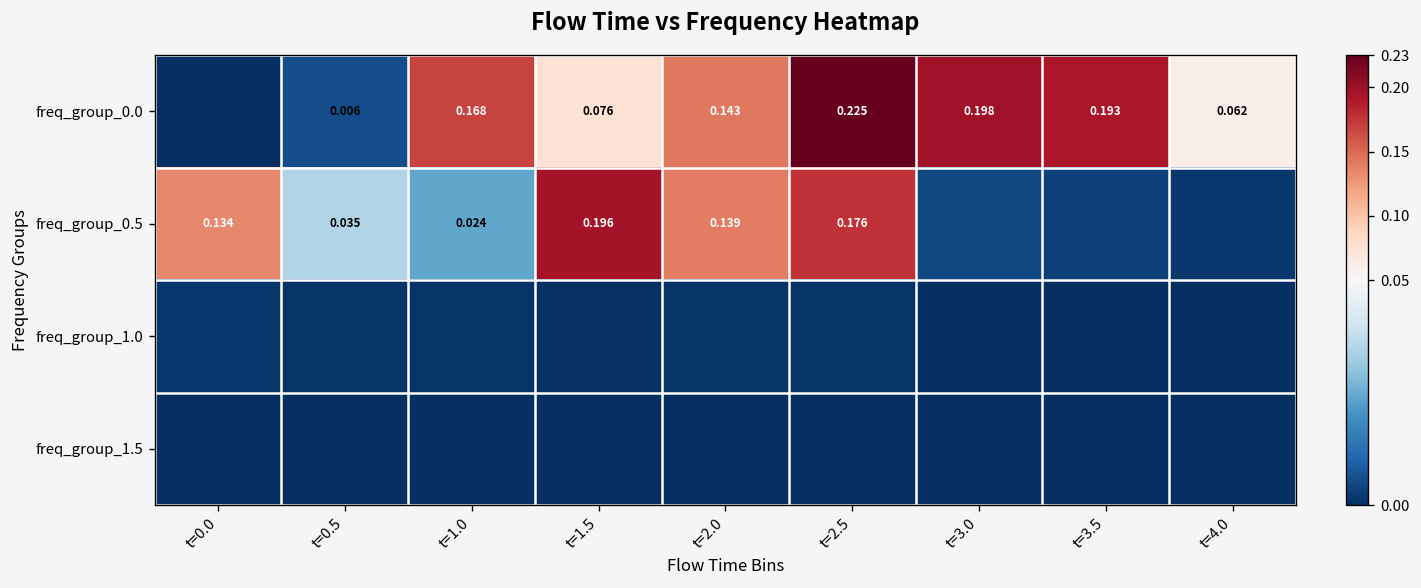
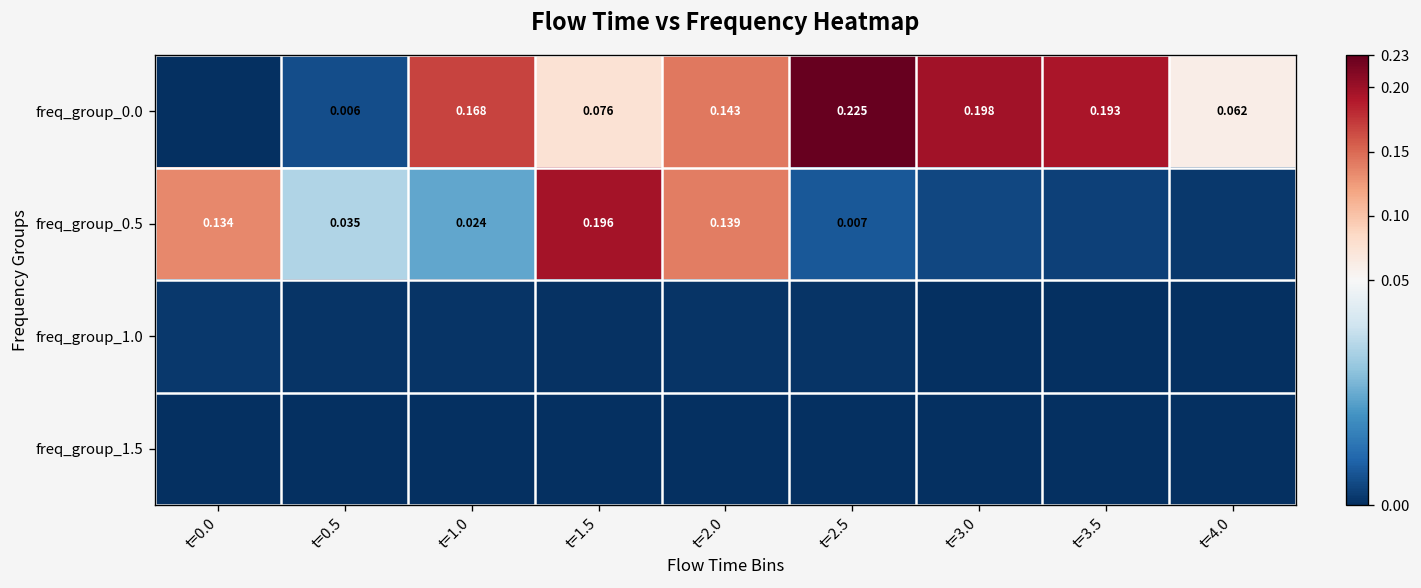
  {
    "freq_group_0.0": {
      "t=0.5": 0.006,
      "t=1.0": 0.168,
      "t=1.5": 0.076,
      "t=2.0": 0.143,
      "t=2.5": 0.225,
      "t=3.0": 0.198,
      "t=3.5": 0.193,
      "t=4.0": 0.062
    },
    "freq_group_0.5": {
      "t=0.0": 0.134,
      "t=0.5": 0.035,
      "t=1.0": 0.024,
      "t=1.5": 0.196,
      "t=2.0": 0.139,
-     "t=2.5": 0.176
+     "t=2.5": 0.007
    }
  }
